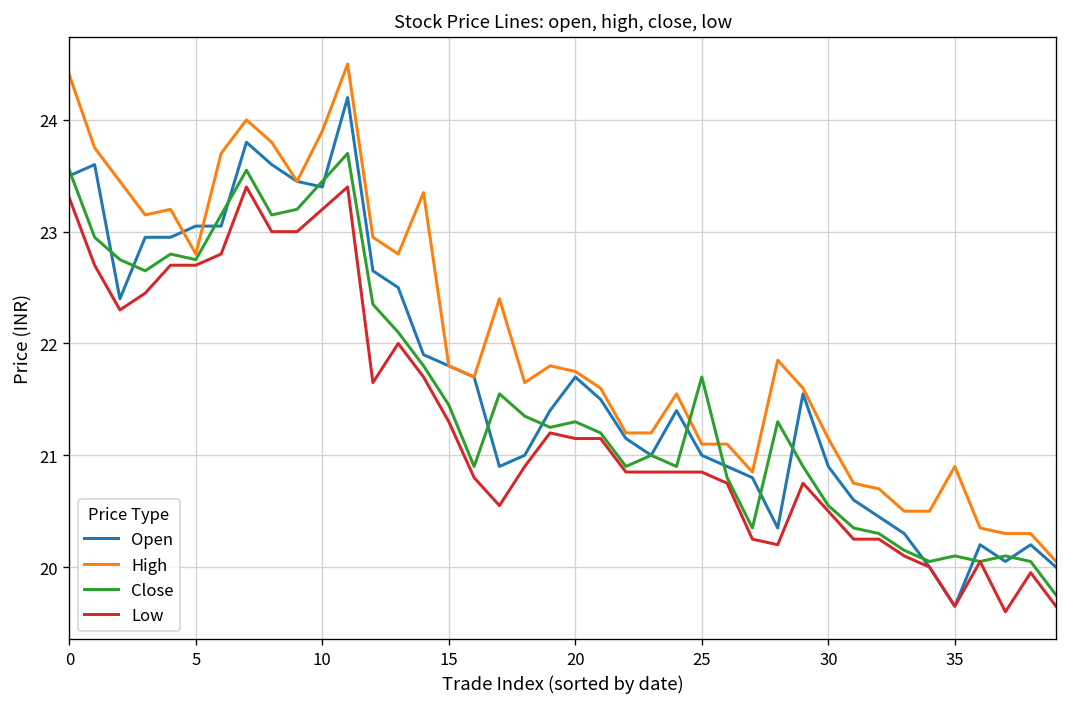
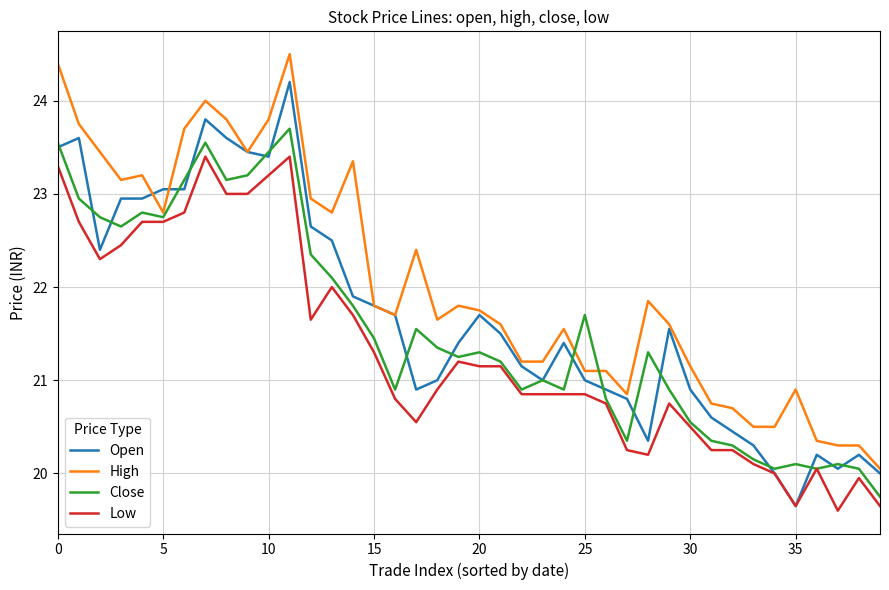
  {
    "Open": {
      "0": 23.5,
      "5": 23.1,
      "10": 23.4,
      "20": 21.7,
      "25": 21.0,
      "30": 20.9
    },
    "High": {
      "0": 24.4,
      "5": 22.8,
-     "10": 23.9,
+     "10": 23.8,
      "20": 21.8,
      "25": 21.1,
      "30": 21.2,
      "35": 20.9
    },
    "Close": {
      "0": 23.6,
      "5": 22.8,
      "10": 23.5,
      "15": 21.5,
      "20": 21.3,
      "25": 21.7,
      "30": 20.6,
      "35": 20.1
    },
    "Low": {
      "0": 23.3,
      "5": 22.7,
      "10": 23.2,
      "15": 21.3,
      "20": 21.2,
      "25": 20.9,
      "30": 20.5
    }
  }
